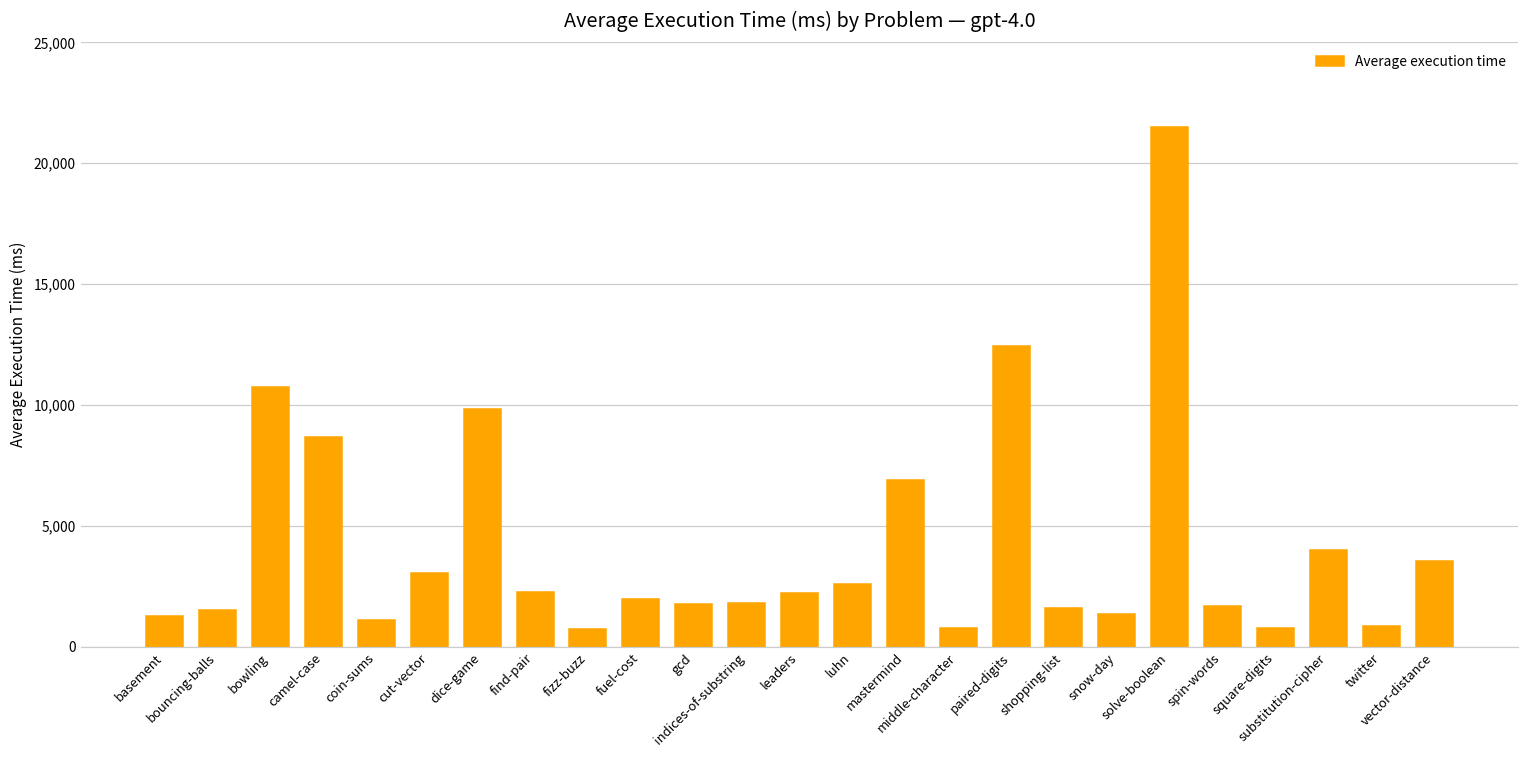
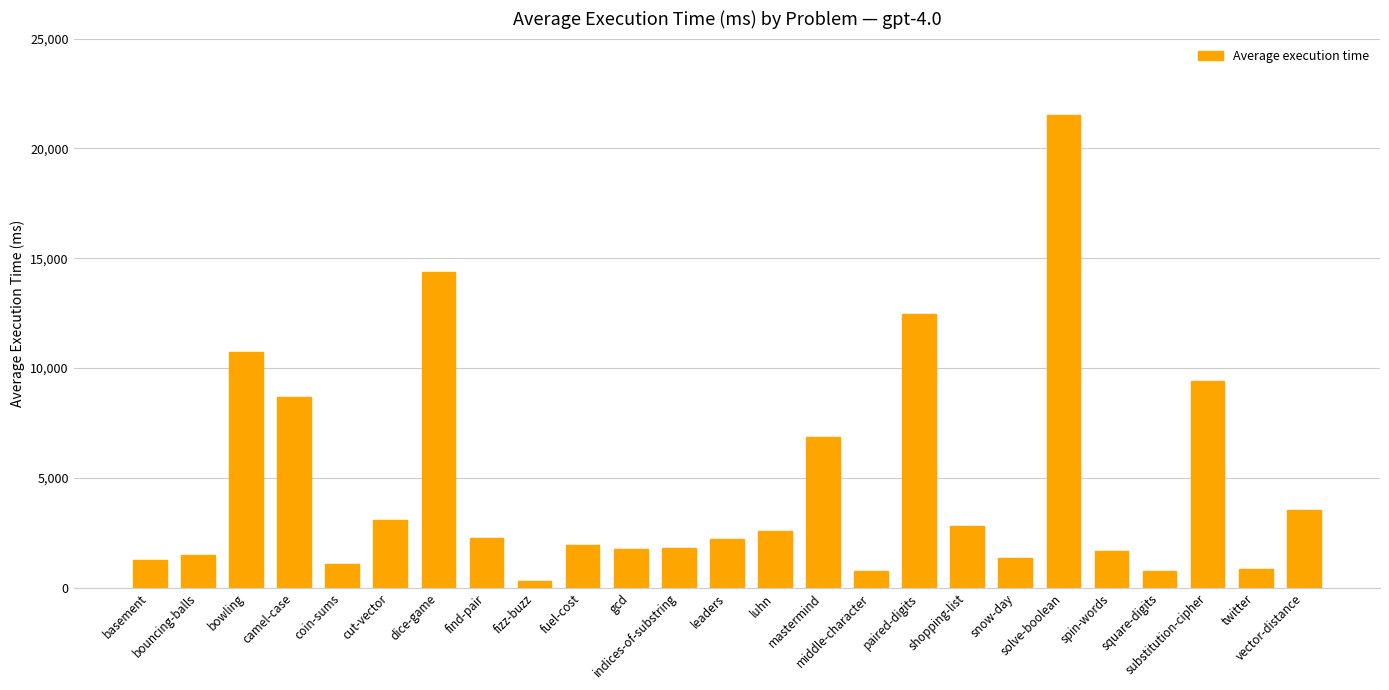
  {
    "basement": "1,300",
    "bouncing-balls": "1,500",
    "bowling": "10,800",
    "camel-case": "8,700",
    "coin-sums": "1,100",
    "cut-vector": "3,100",
-   "dice-game": "9,800",
+   "dice-game": "14,400",
    "find-pair": "2,300",
-   "fizz-buzz": "700",
+   "fizz-buzz": "300",
    "fuel-cost": "2,000",
    "gcd": "1,800",
    "indices-of-substring": "1,800",
    "leaders": "2,200",
    "luhn": "2,600",
    "mastermind": "6,900",
    "middle-character": "800",
    "paired-digits": "12,400",
-   "shopping-list": "1,600",
+   "shopping-list": "2,800",
    "snow-day": "1,400",
    "solve-boolean": "21,500",
    "spin-words": "1,700",
    "square-digits": "800",
-   "substitution-cipher": "4,000",
+   "substitution-cipher": "9,400",
    "twitter": "900",
    "vector-distance": "3,600"
  }
